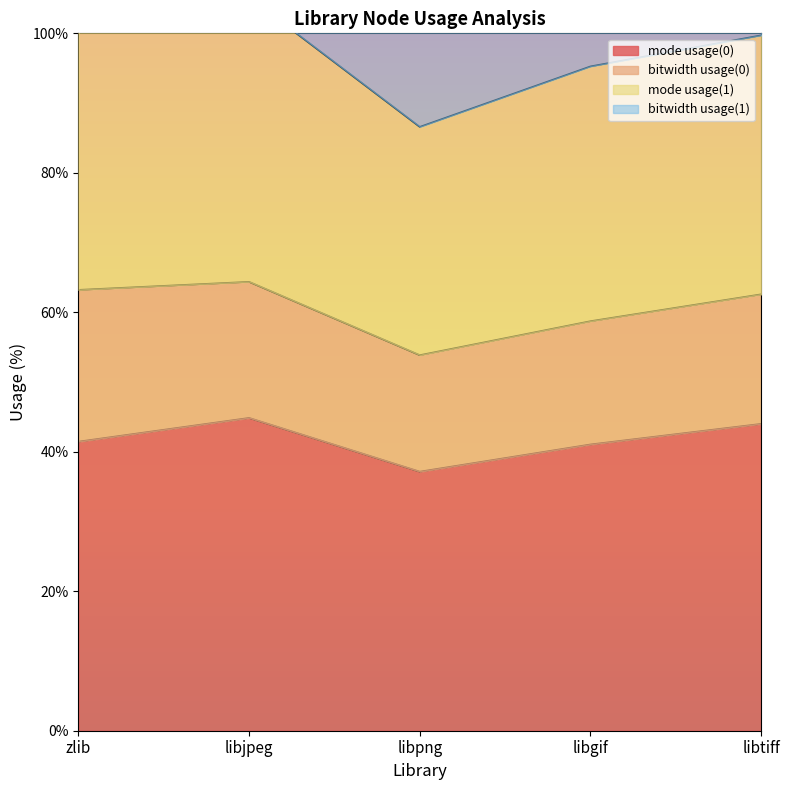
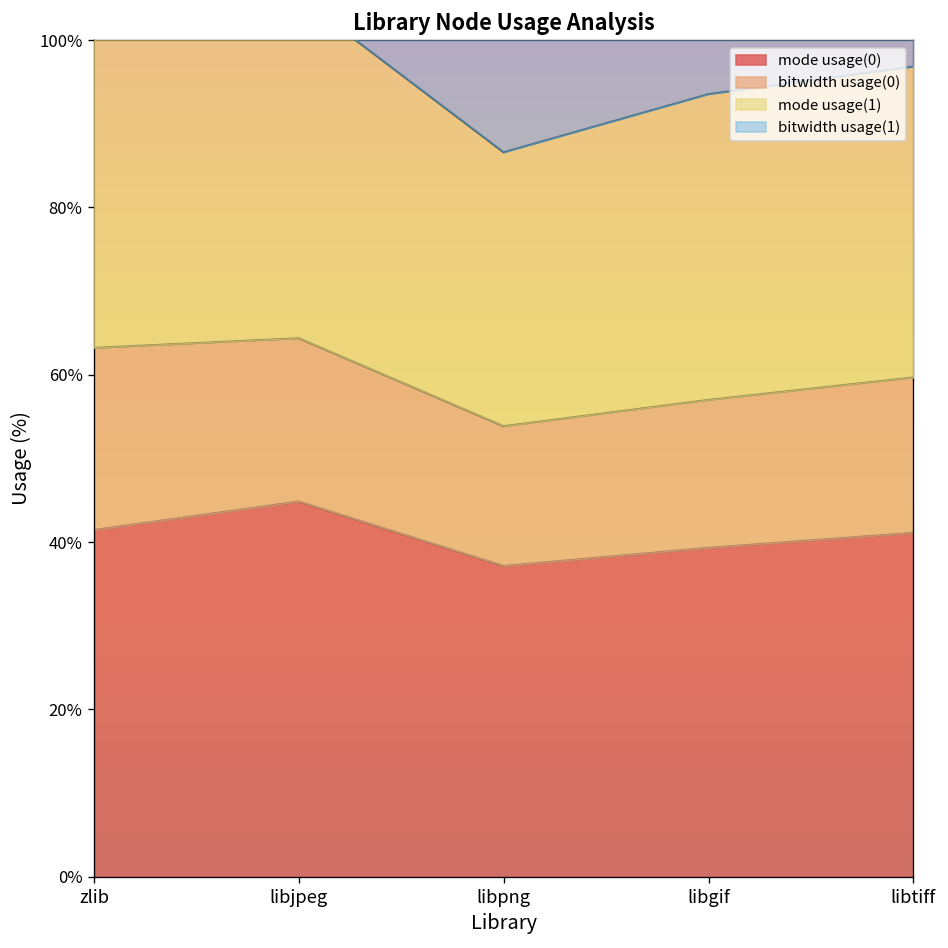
  {
    "mode usage(0)": {
      "zlib": "41%",
      "libjpeg": "45%",
      "libpng": "37%",
-     "libgif": "41%",
-     "libtiff": "44%"
+     "libgif": "39%",
+     "libtiff": "41%"
    }
  }
